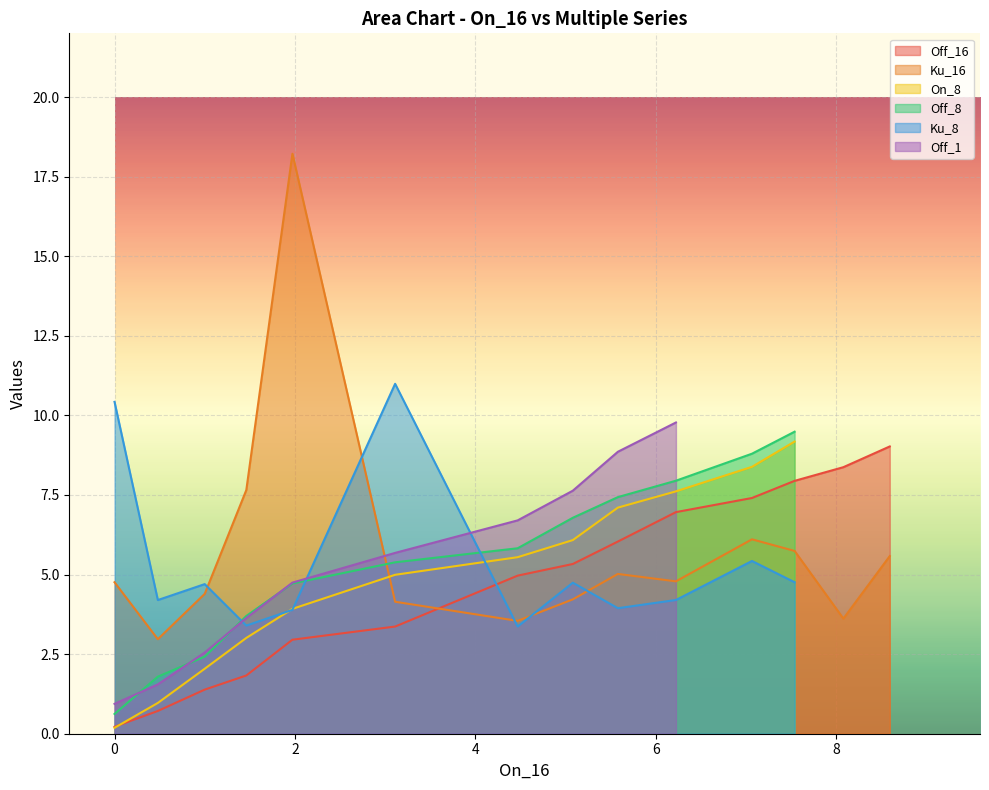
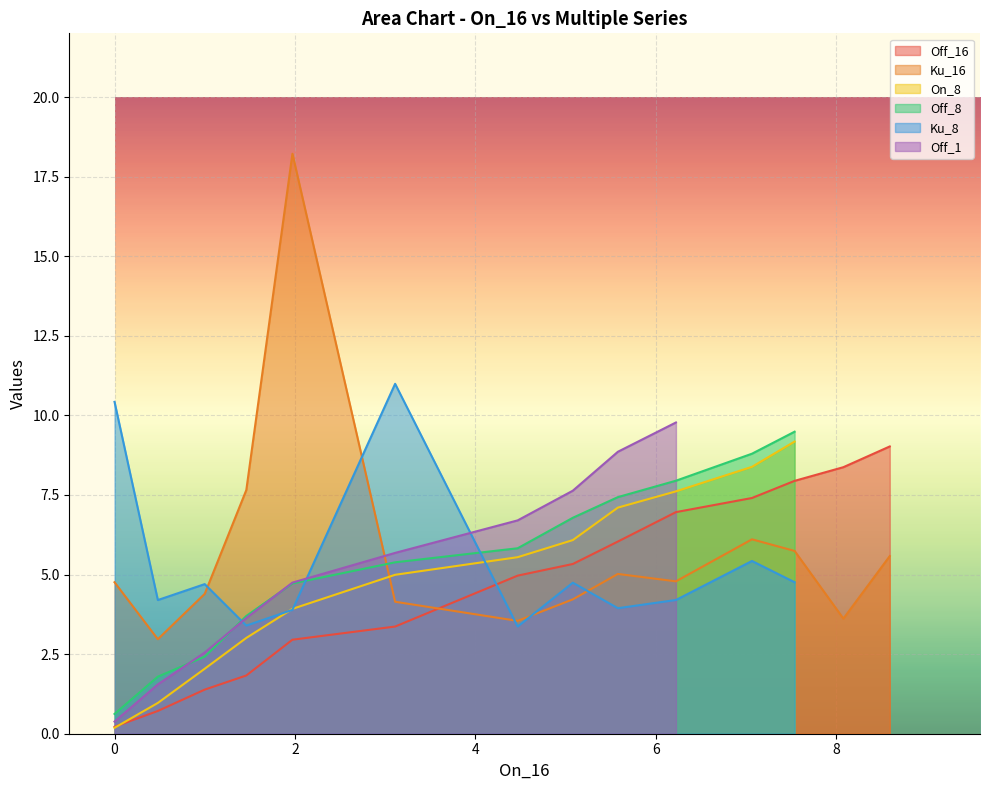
  {
    "Off_8": {
      "0": 0.6
    },
    "Ku_8": {
      "0": 10.4
    },
    "Off_1": {
-     "0": 0.9
+     "0": 0.4
    }
  }
